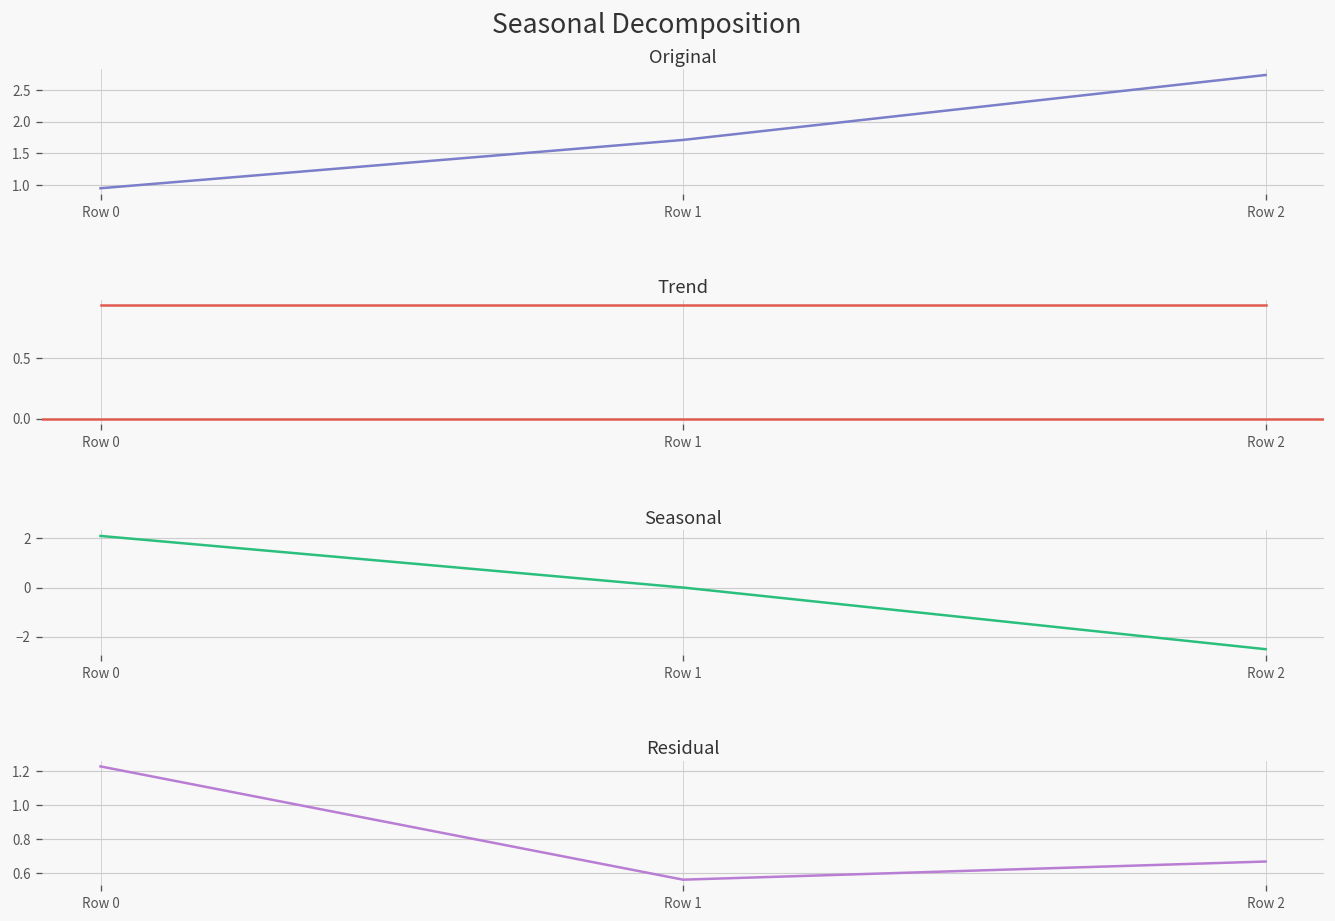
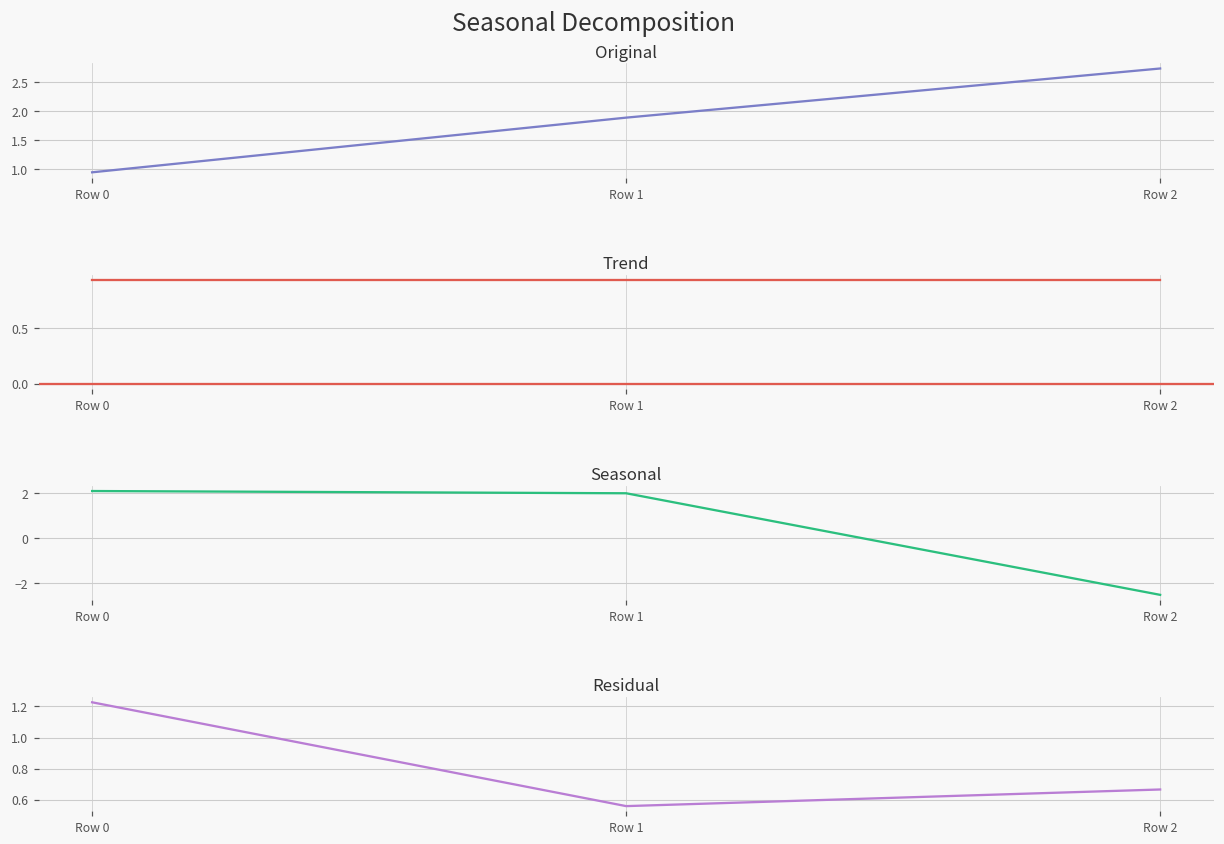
  {
    "Original": {
      "Row 0": 0.9,
-     "Row 1": 1.7,
+     "Row 1": 1.9,
      "Row 2": 2.7
    },
    "Trend": {
      "Row 0": 0.93,
      "Row 1": 0.93,
      "Row 2": 0.93
    },
    "Seasonal": {
      "Row 0": 2,
-     "Row 1": 0,
+     "Row 1": 2,
      "Row 2": -2.5
    },
    "Residual": {
      "Row 0": 1.23,
      "Row 1": 0.56,
      "Row 2": 0.67
    }
  }
